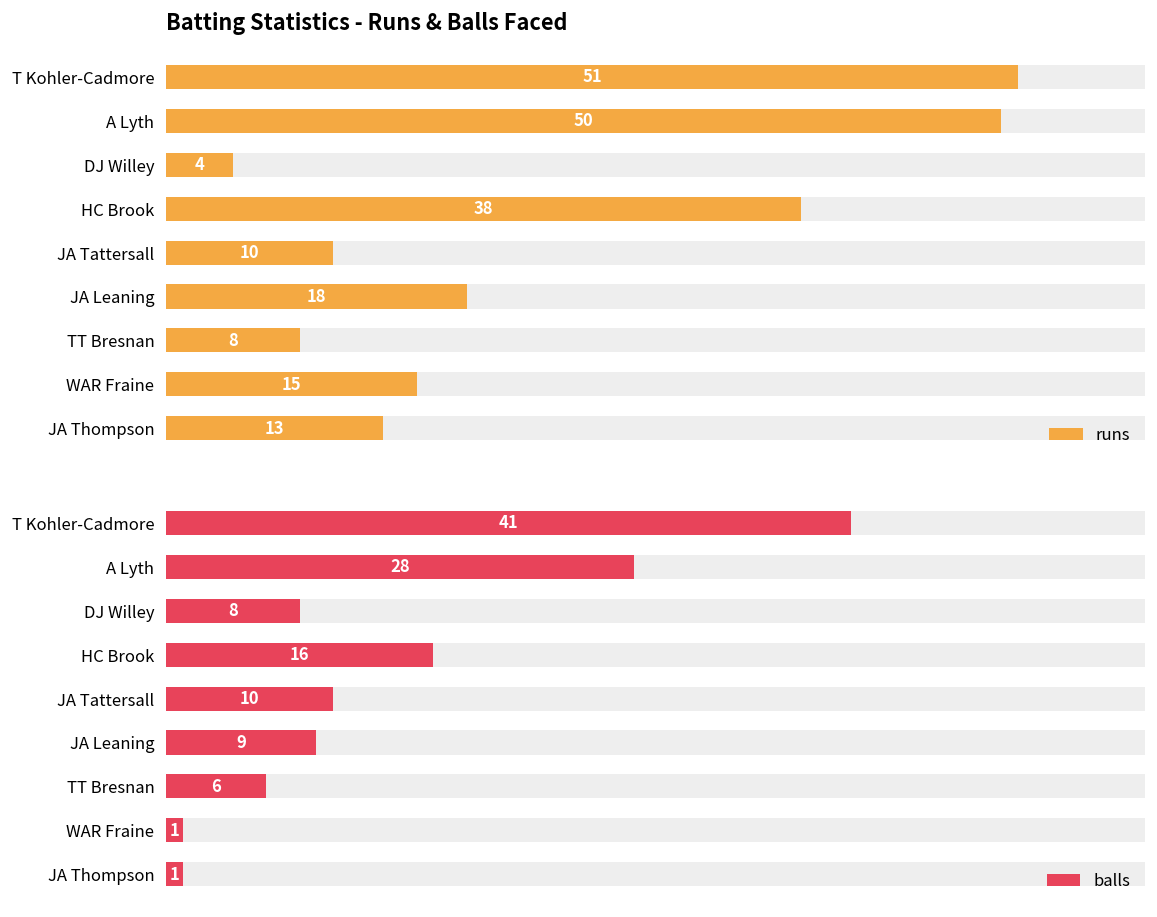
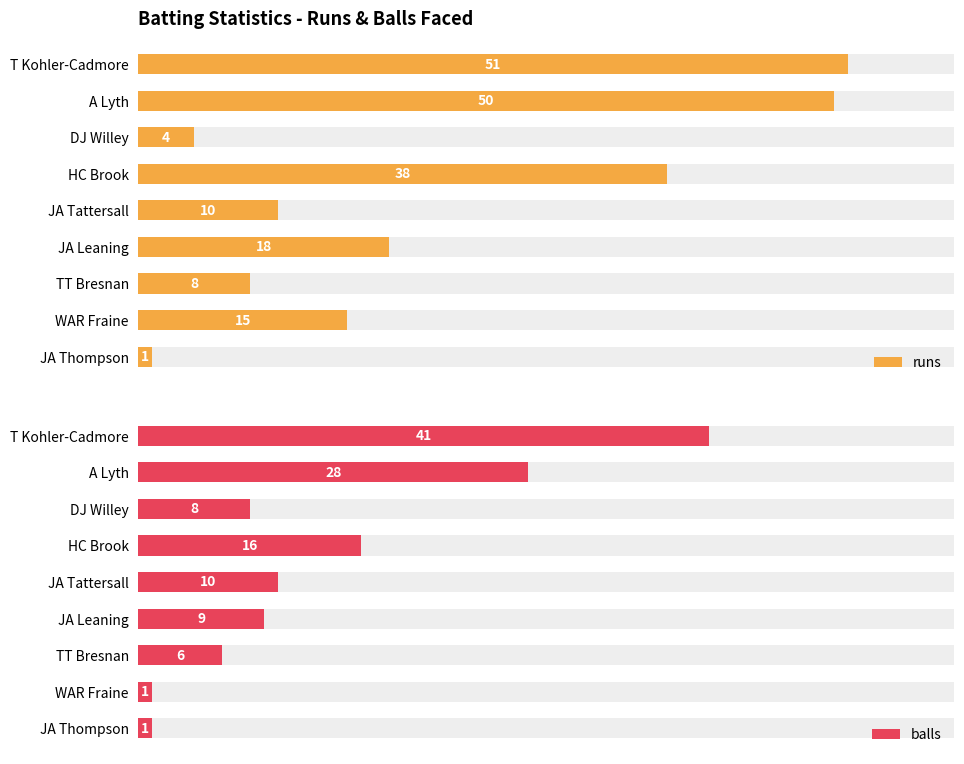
  {
    "Batting Statistics - Runs & Balls Faced": {
      "runs": {
-       "JA Thompson": 13
+       "JA Thompson": 1
      }
    }
  }
